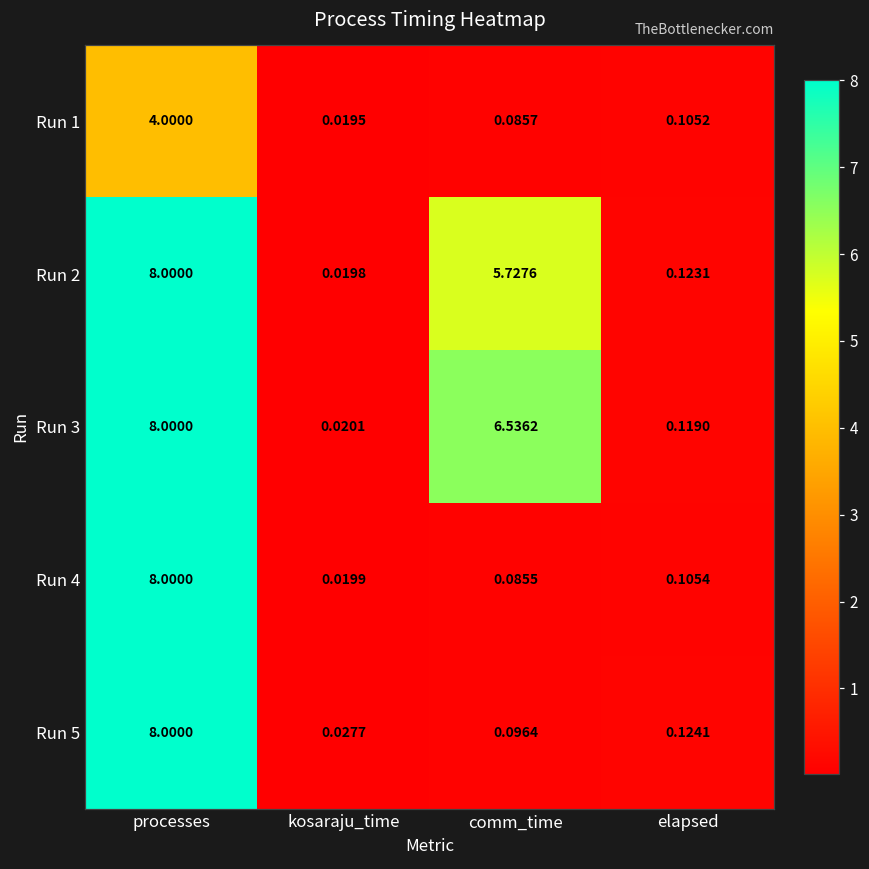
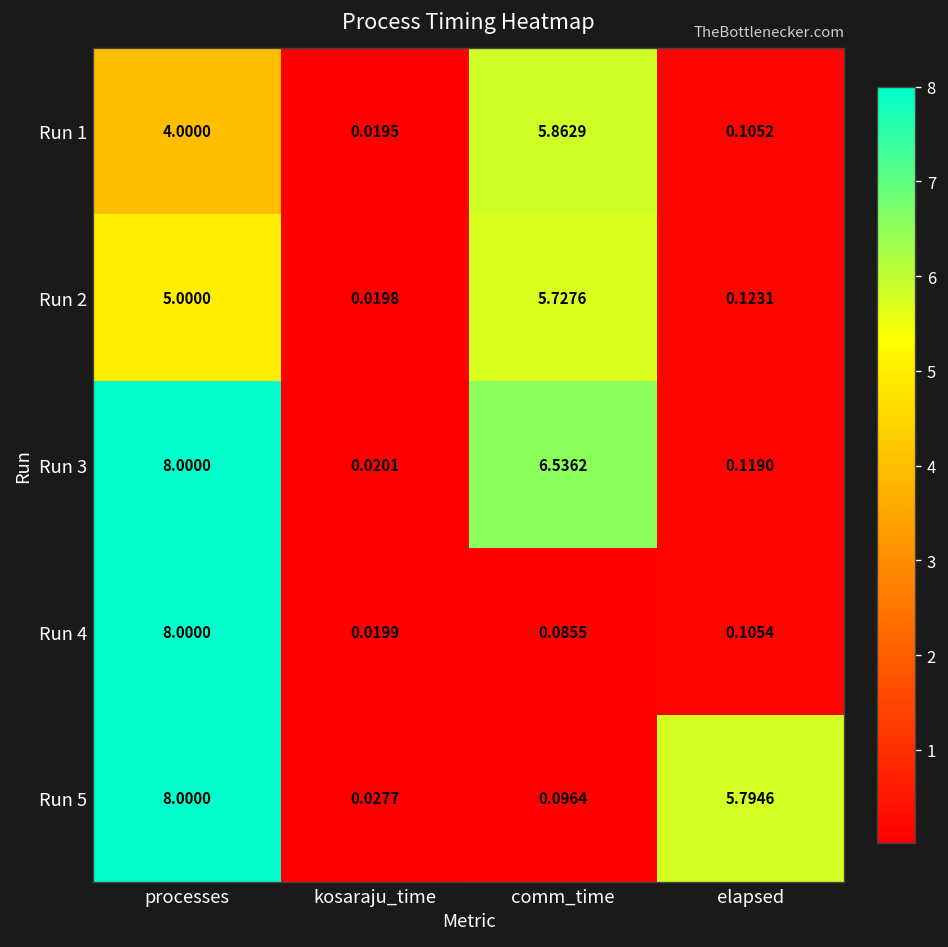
  {
    "Run 1": {
      "processes": 4.0000,
      "kosaraju_time": 0.0195,
-     "comm_time": 0.0857,
+     "comm_time": 5.8629,
      "elapsed": 0.1052
    },
    "Run 2": {
-     "processes": 8.0000,
+     "processes": 5.0000,
      "kosaraju_time": 0.0198,
      "comm_time": 5.7276,
      "elapsed": 0.1231
    },
    "Run 3": {
      "processes": 8.0000,
      "kosaraju_time": 0.0201,
      "comm_time": 6.5362,
      "elapsed": 0.1190
    },
    "Run 4": {
      "processes": 8.0000,
      "kosaraju_time": 0.0199,
      "comm_time": 0.0855,
      "elapsed": 0.1054
    },
    "Run 5": {
      "processes": 8.0000,
      "kosaraju_time": 0.0277,
      "comm_time": 0.0964,
-     "elapsed": 0.1241
+     "elapsed": 5.7946
    }
  }
